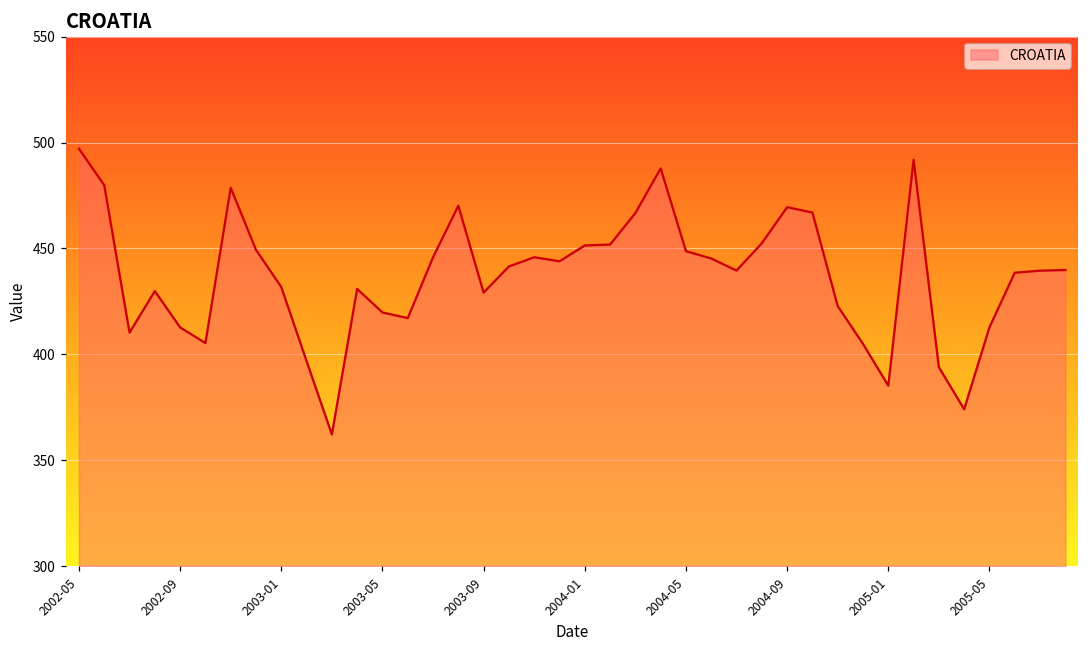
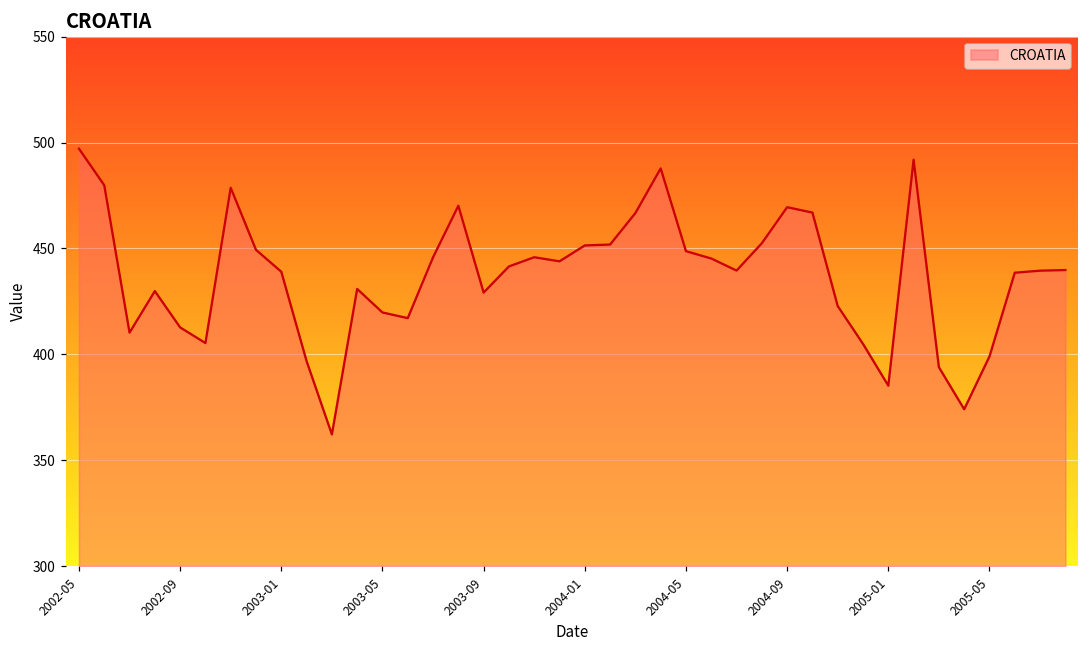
  {
    "2002-05": 497,
    "2002-09": 413,
-   "2003-01": 432,
+   "2003-01": 439,
    "2003-05": 420,
    "2003-09": 429,
    "2004-01": 451,
    "2004-05": 449,
    "2004-09": 469,
    "2005-01": 385,
-   "2005-05": 413
+   "2005-05": 399
  }
